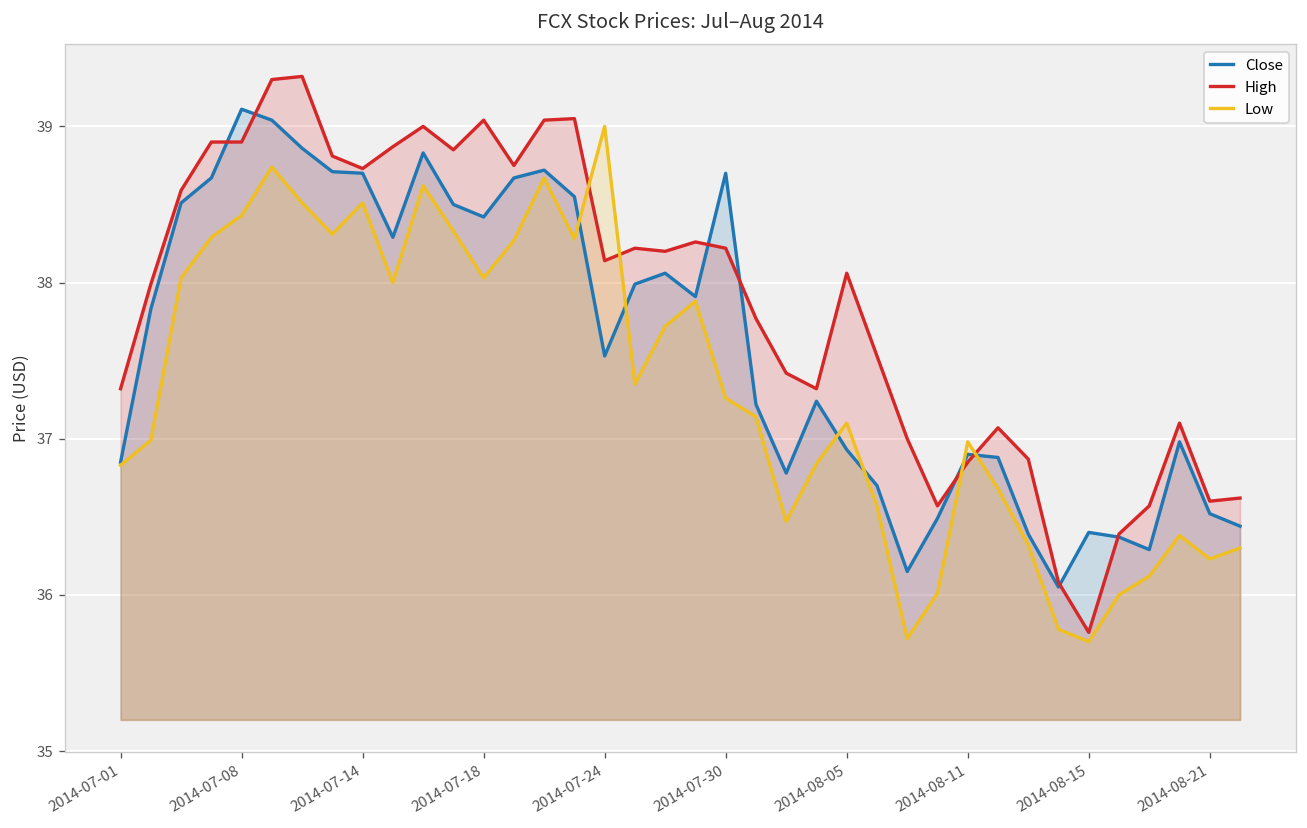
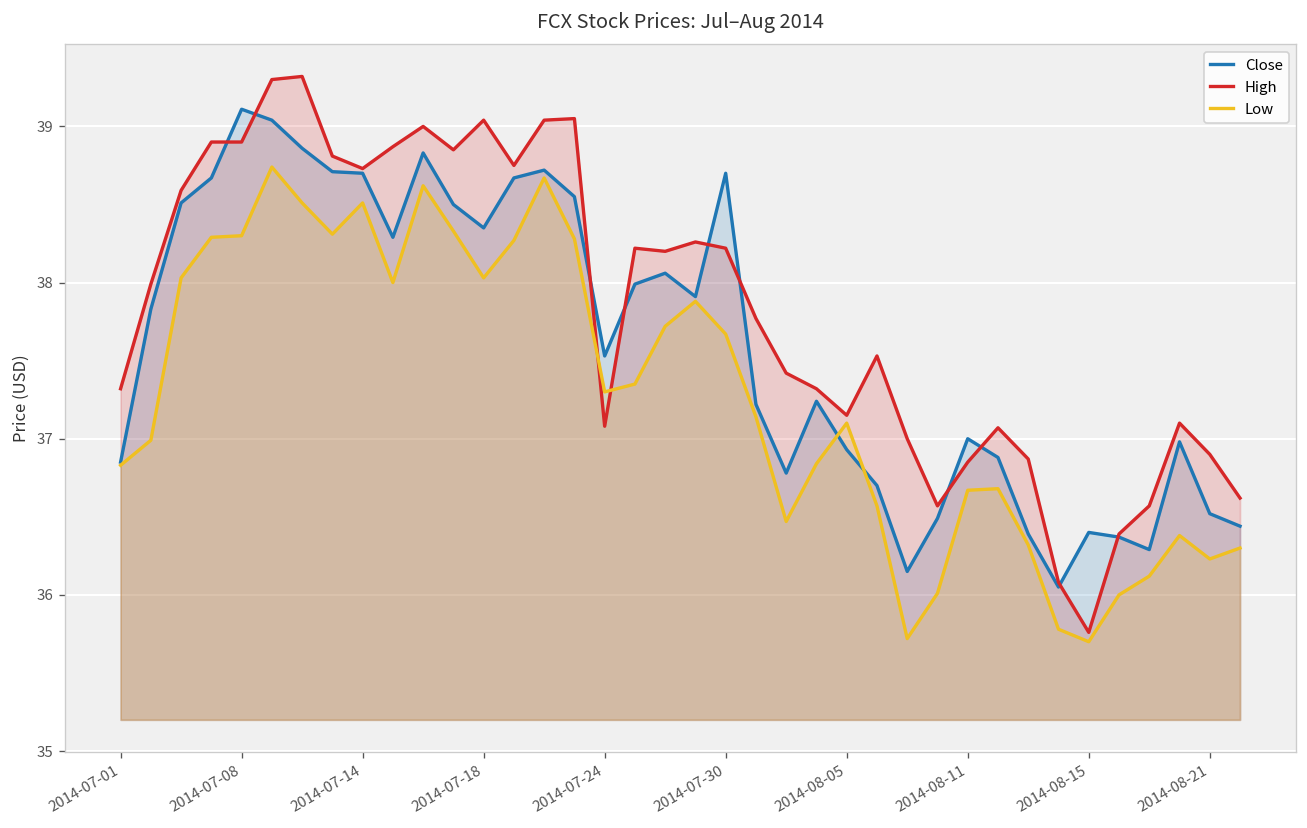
  {
    "Close": {
      "2014-07-01": 36.85,
      "2014-07-08": 39.11,
      "2014-07-14": 38.70,
-     "2014-07-18": 38.42,
+     "2014-07-18": 38.35,
      "2014-07-24": 37.53,
      "2014-07-30": 38.70,
      "2014-08-05": 36.93,
-     "2014-08-11": 36.9,
+     "2014-08-11": 37.0,
      "2014-08-15": 36.40,
      "2014-08-21": 36.52
    },
    "High": {
      "2014-07-01": 37.32,
      "2014-07-08": 38.90,
      "2014-07-14": 38.73,
      "2014-07-18": 39.04,
-     "2014-07-24": 38.14,
+     "2014-07-24": 37.08,
      "2014-07-30": 38.22,
-     "2014-08-05": 38.06,
+     "2014-08-05": 37.15,
      "2014-08-11": 36.85,
      "2014-08-15": 35.76,
-     "2014-08-21": 36.6
+     "2014-08-21": 36.9
    },
    "Low": {
      "2014-07-01": 36.83,
-     "2014-07-08": 38.43,
+     "2014-07-08": 38.30,
      "2014-07-14": 38.51,
      "2014-07-18": 38.03,
-     "2014-07-24": 39.0,
-     "2014-07-30": 37.26,
+     "2014-07-24": 37.3,
+     "2014-07-30": 37.67,
      "2014-08-05": 37.10,
-     "2014-08-11": 36.98,
+     "2014-08-11": 36.67,
      "2014-08-15": 35.70,
      "2014-08-21": 36.23
    }
  }
